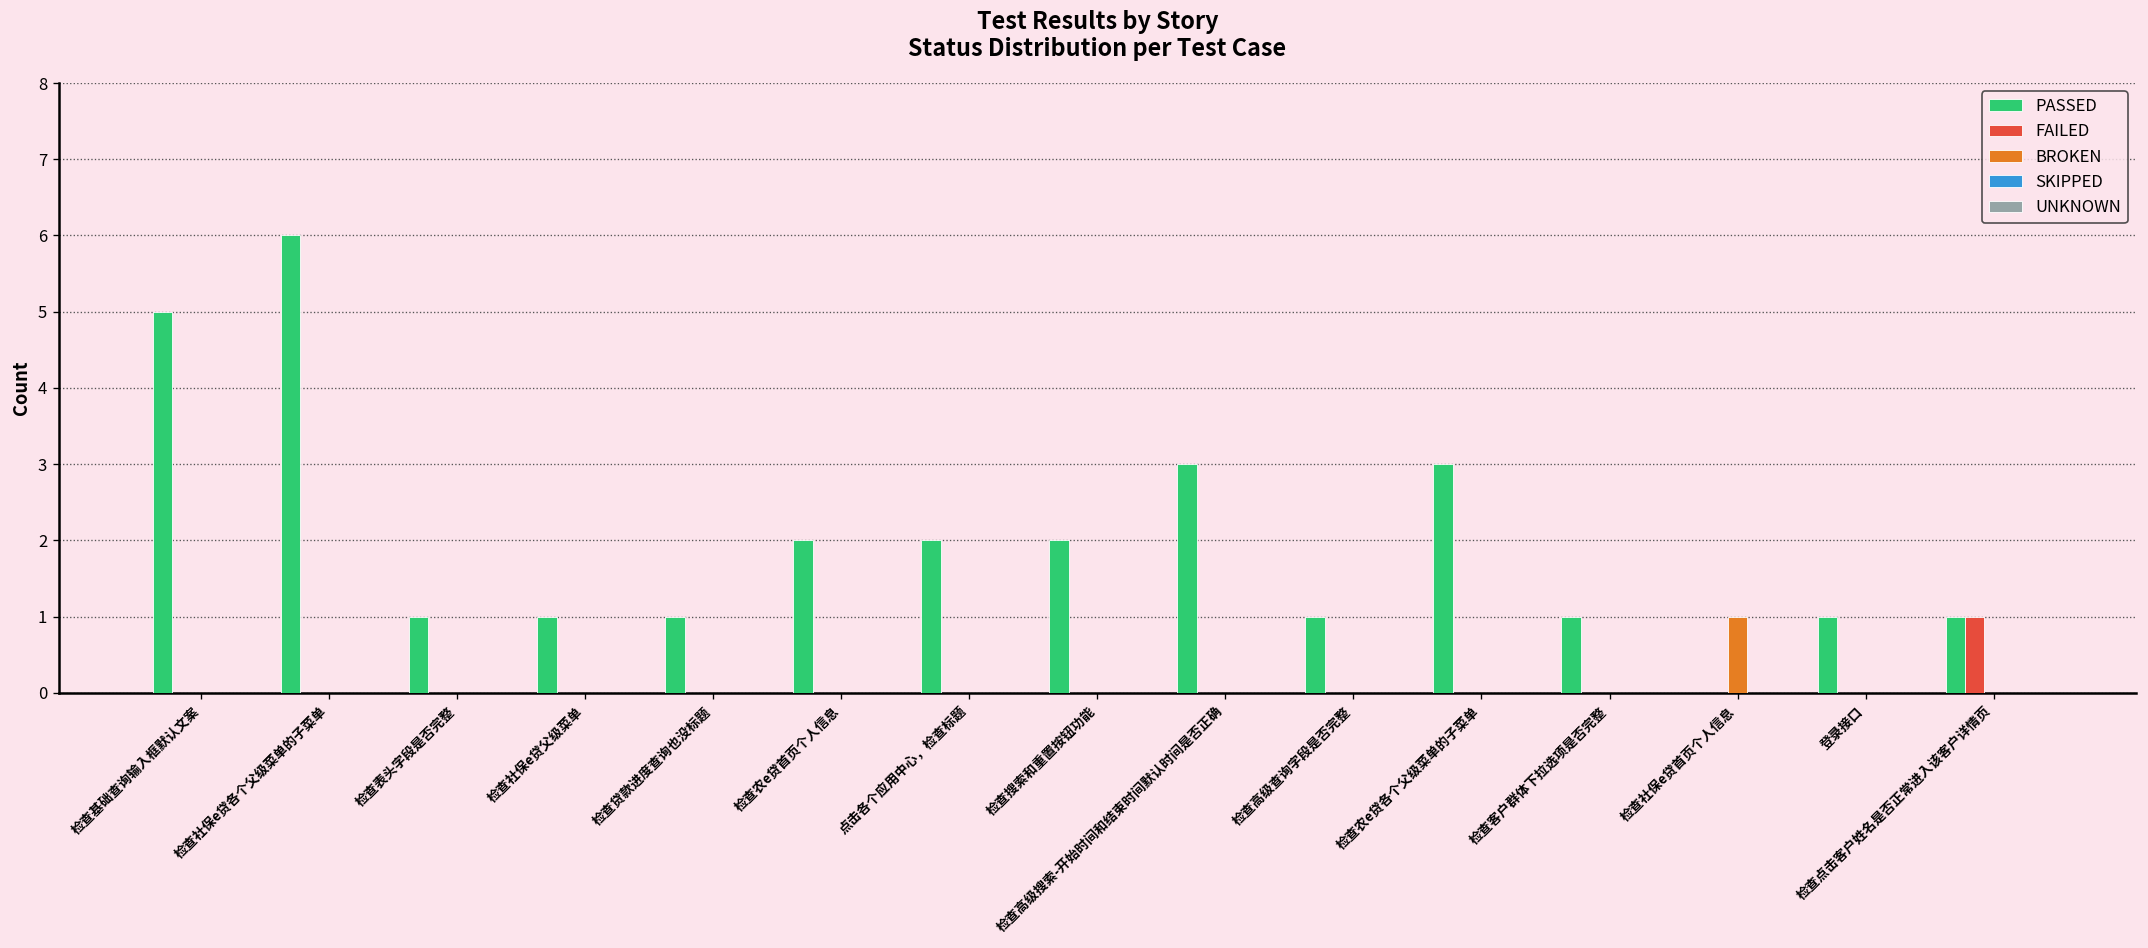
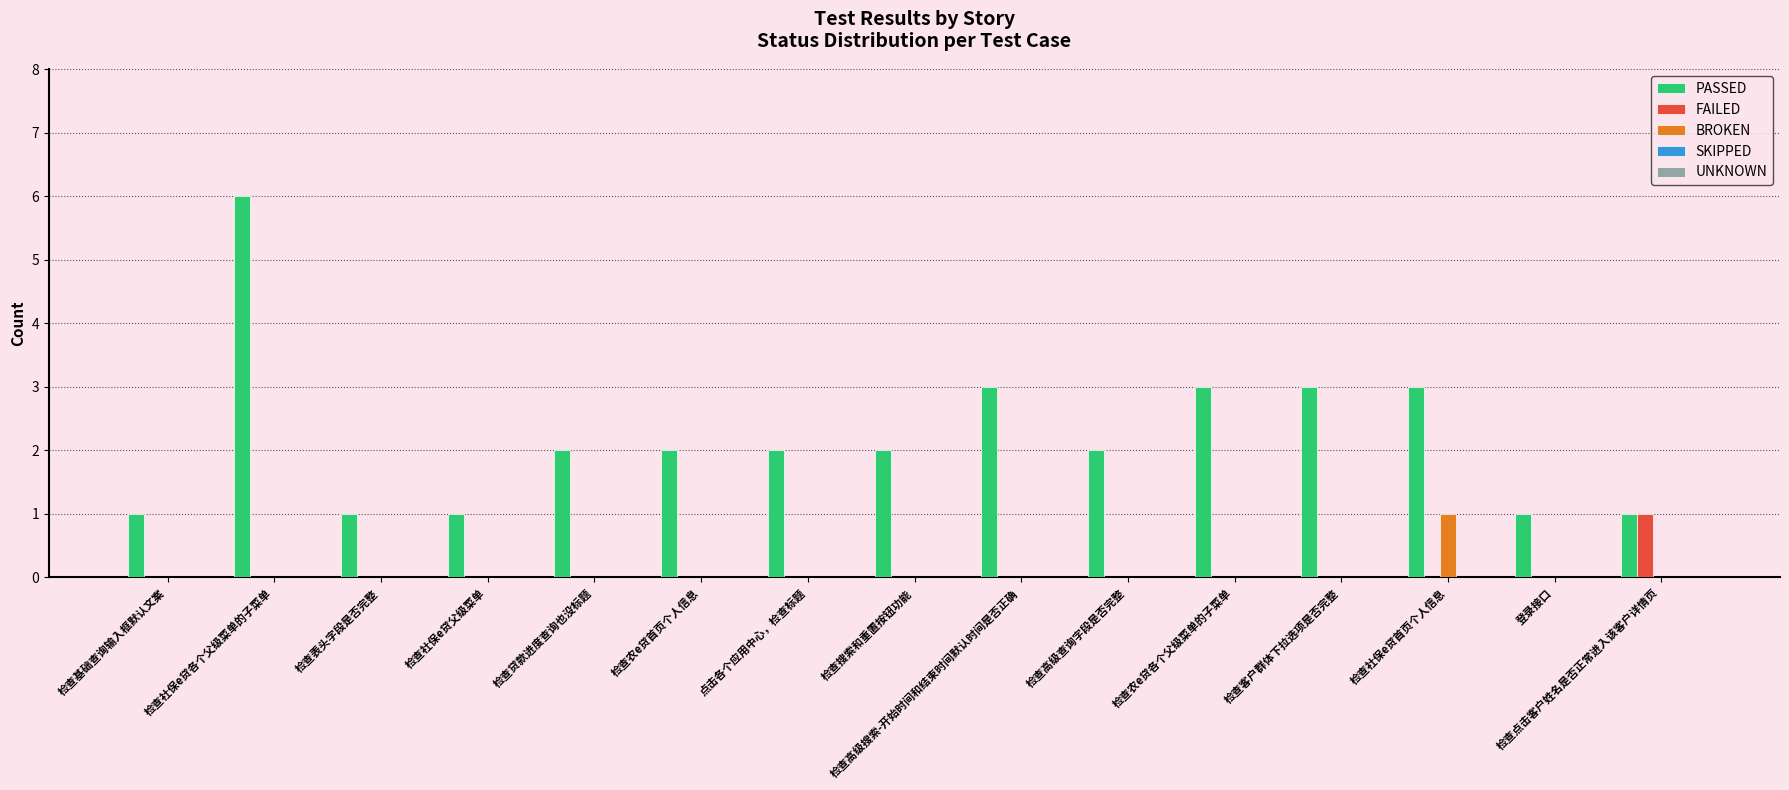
  {
    "PASSED": {
-     "检查基础查询输入框默认文案": 5,
+     "检查基础查询输入框默认文案": 1,
      "检查社保e贷各个父级菜单的子菜单": 6,
      "检查表头字段是否完整": 1,
      "检查社保e贷父级菜单": 1,
-     "检查贷款进度查询也没标题": 1,
+     "检查贷款进度查询也没标题": 2,
      "检查农e贷首页个人信息": 2,
      "点击各个应用中心，检查标题": 2,
      "检查搜索和重置按钮功能": 2,
      "检查高级搜索-开始时间和结束时间默认时间是否正确": 3,
-     "检查高级查询字段是否完整": 1,
+     "检查高级查询字段是否完整": 2,
      "检查农e贷各个父级菜单的子菜单": 3,
-     "检查客户群体下拉选项是否完整": 1,
-     "检查社保e贷首页个人信息": 0,
+     "检查客户群体下拉选项是否完整": 3,
+     "检查社保e贷首页个人信息": 3,
      "登录接口": 1,
      "检查点击客户姓名是否正常进入该客户详情页": 1
    },
    "SKIPPED": {
      "检查基础查询输入框默认文案": 0,
      "检查社保e贷各个父级菜单的子菜单": 0,
      "检查表头字段是否完整": 0,
      "检查社保e贷父级菜单": 0,
      "检查贷款进度查询也没标题": 0,
      "检查农e贷首页个人信息": 0,
      "点击各个应用中心，检查标题": 0,
      "检查搜索和重置按钮功能": 0,
      "检查高级搜索-开始时间和结束时间默认时间是否正确": 0,
      "检查高级查询字段是否完整": 0,
      "检查农e贷各个父级菜单的子菜单": 0,
      "检查客户群体下拉选项是否完整": 0,
      "检查社保e贷首页个人信息": 0,
      "登录接口": 0,
      "检查点击客户姓名是否正常进入该客户详情页": 0
    },
    "UNKNOWN": {
      "检查基础查询输入框默认文案": 0,
      "检查社保e贷各个父级菜单的子菜单": 0,
      "检查表头字段是否完整": 0,
      "检查社保e贷父级菜单": 0,
      "检查贷款进度查询也没标题": 0,
      "检查农e贷首页个人信息": 0,
      "点击各个应用中心，检查标题": 0,
      "检查搜索和重置按钮功能": 0,
      "检查高级搜索-开始时间和结束时间默认时间是否正确": 0,
      "检查高级查询字段是否完整": 0,
      "检查农e贷各个父级菜单的子菜单": 0,
      "检查客户群体下拉选项是否完整": 0,
      "检查社保e贷首页个人信息": 0,
      "登录接口": 0,
      "检查点击客户姓名是否正常进入该客户详情页": 0
    }
  }
